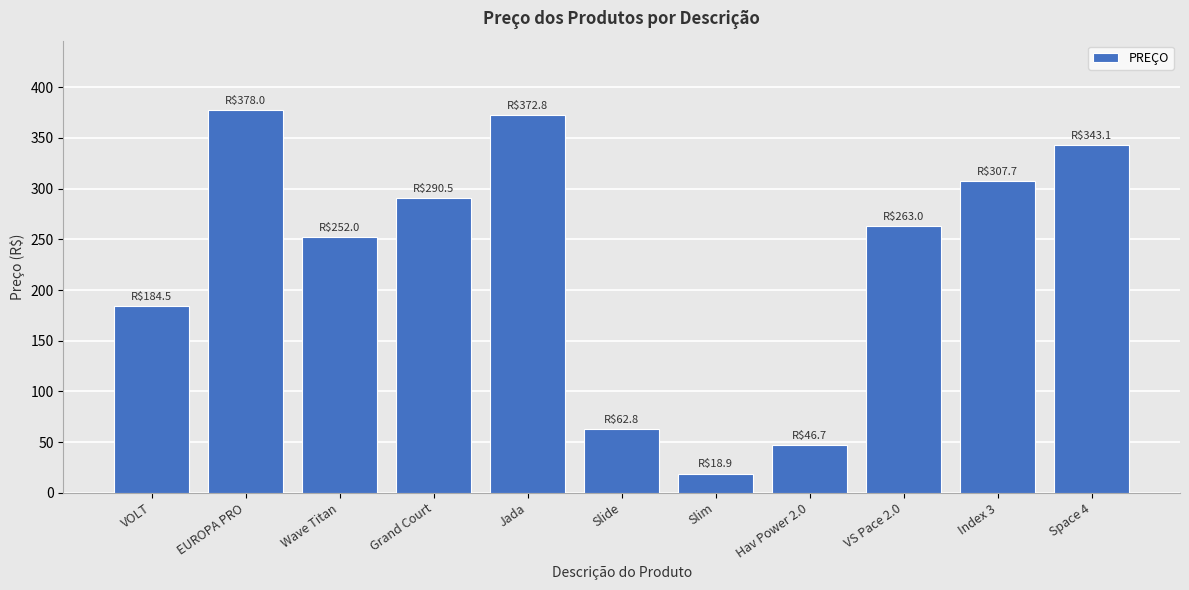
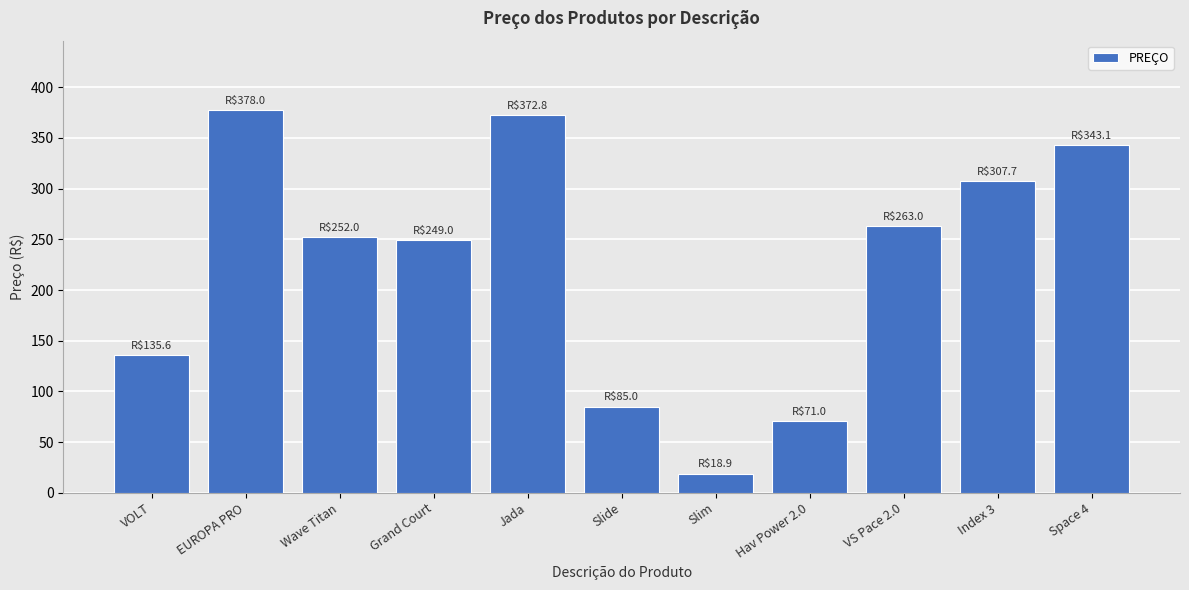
  {
-   "VOLT": "$184.5",
+   "VOLT": "$135.6",
    "EUROPA PRO": "$378.0",
    "Wave Titan": "$252.0",
-   "Grand Court": "$290.5",
+   "Grand Court": "$249.0",
    "Jada": "$372.8",
-   "Slide": "$62.8",
+   "Slide": "$85.0",
    "Slim": "$18.9",
-   "Hav Power 2.0": "$46.7",
+   "Hav Power 2.0": "$71.0",
    "VS Pace 2.0": "$263.0",
    "Index 3": "$307.7",
    "Space 4": "$343.1"
  }
